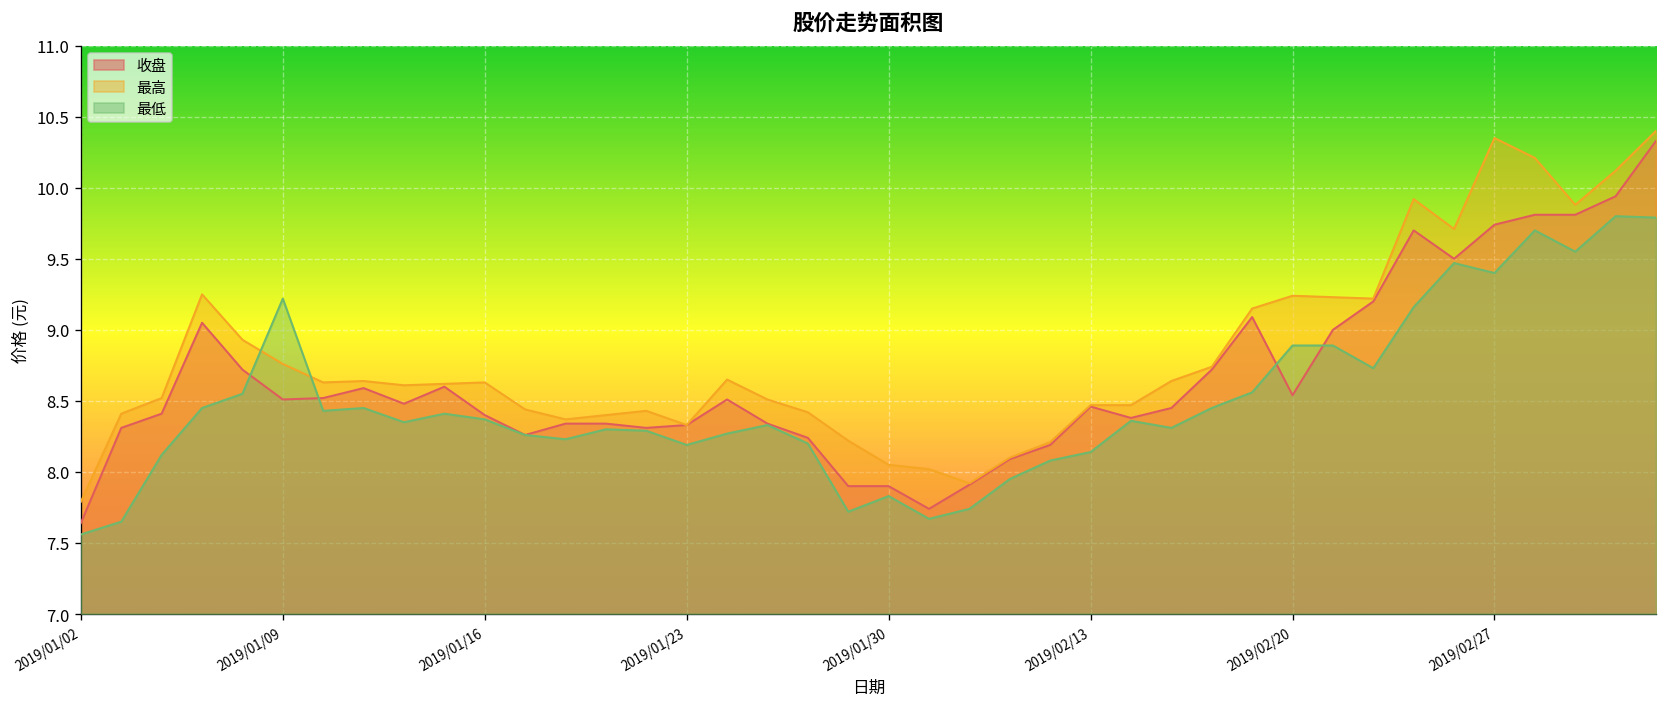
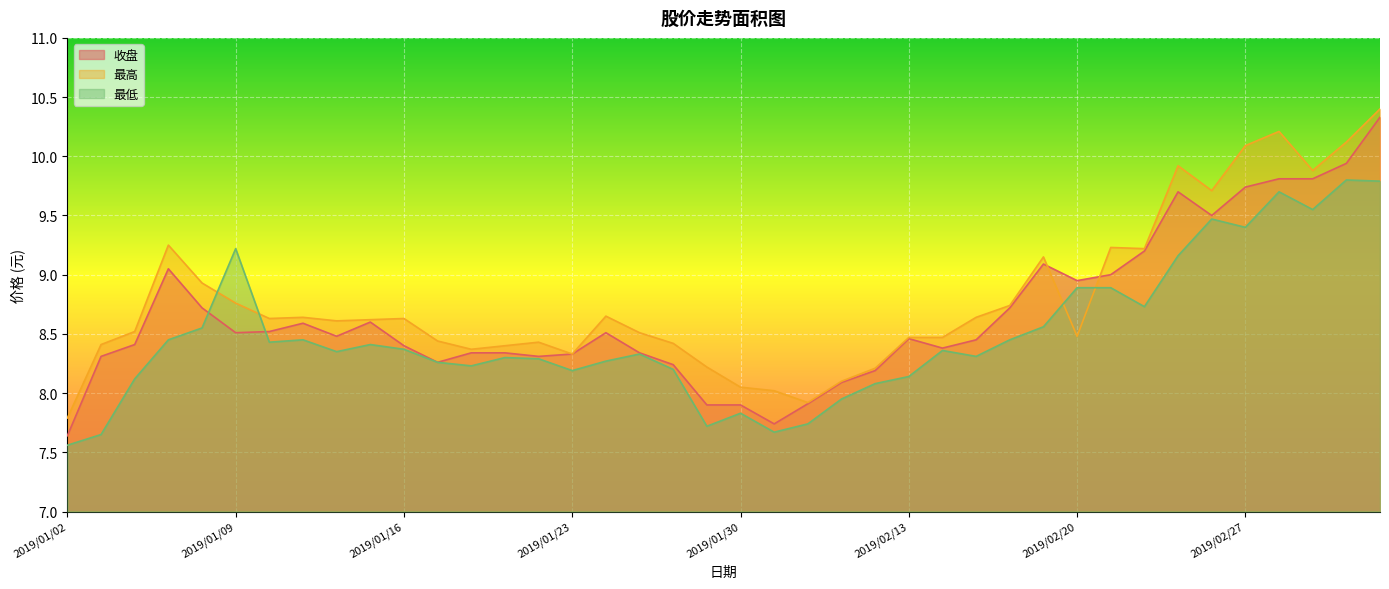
  {
    "收盘": {
      "2019/01/02": 7.64,
      "2019/01/09": 8.51,
      "2019/01/16": 8.40,
      "2019/01/30": 7.90,
-     "2019/02/20": 8.54,
+     "2019/02/20": 8.95,
      "2019/02/27": 9.74
    },
    "最高": {
      "2019/01/02": 7.79,
      "2019/01/09": 8.76,
      "2019/01/16": 8.63,
      "2019/01/30": 8.05,
-     "2019/02/20": 9.24,
-     "2019/02/27": 10.35
+     "2019/02/20": 8.48,
+     "2019/02/27": 10.09
    },
    "最低": {
      "2019/01/02": 7.56,
      "2019/01/09": 9.22,
      "2019/01/16": 8.37,
      "2019/01/23": 8.19,
      "2019/01/30": 7.83,
      "2019/02/13": 8.14,
      "2019/02/20": 8.89,
      "2019/02/27": 9.40
    }
  }
